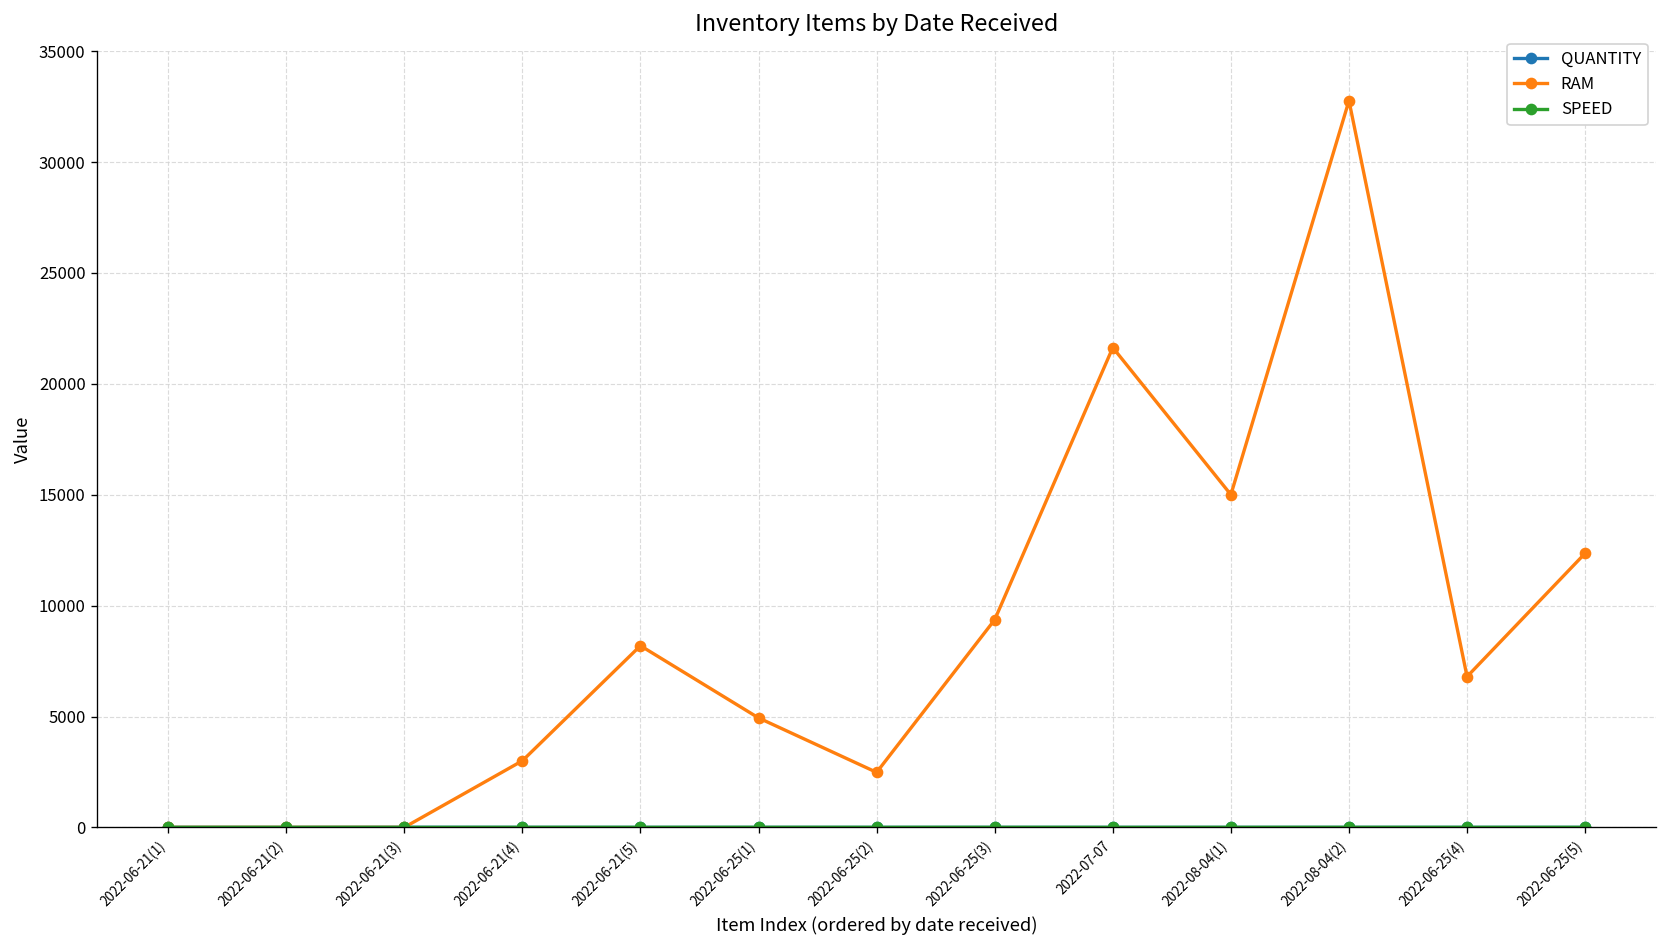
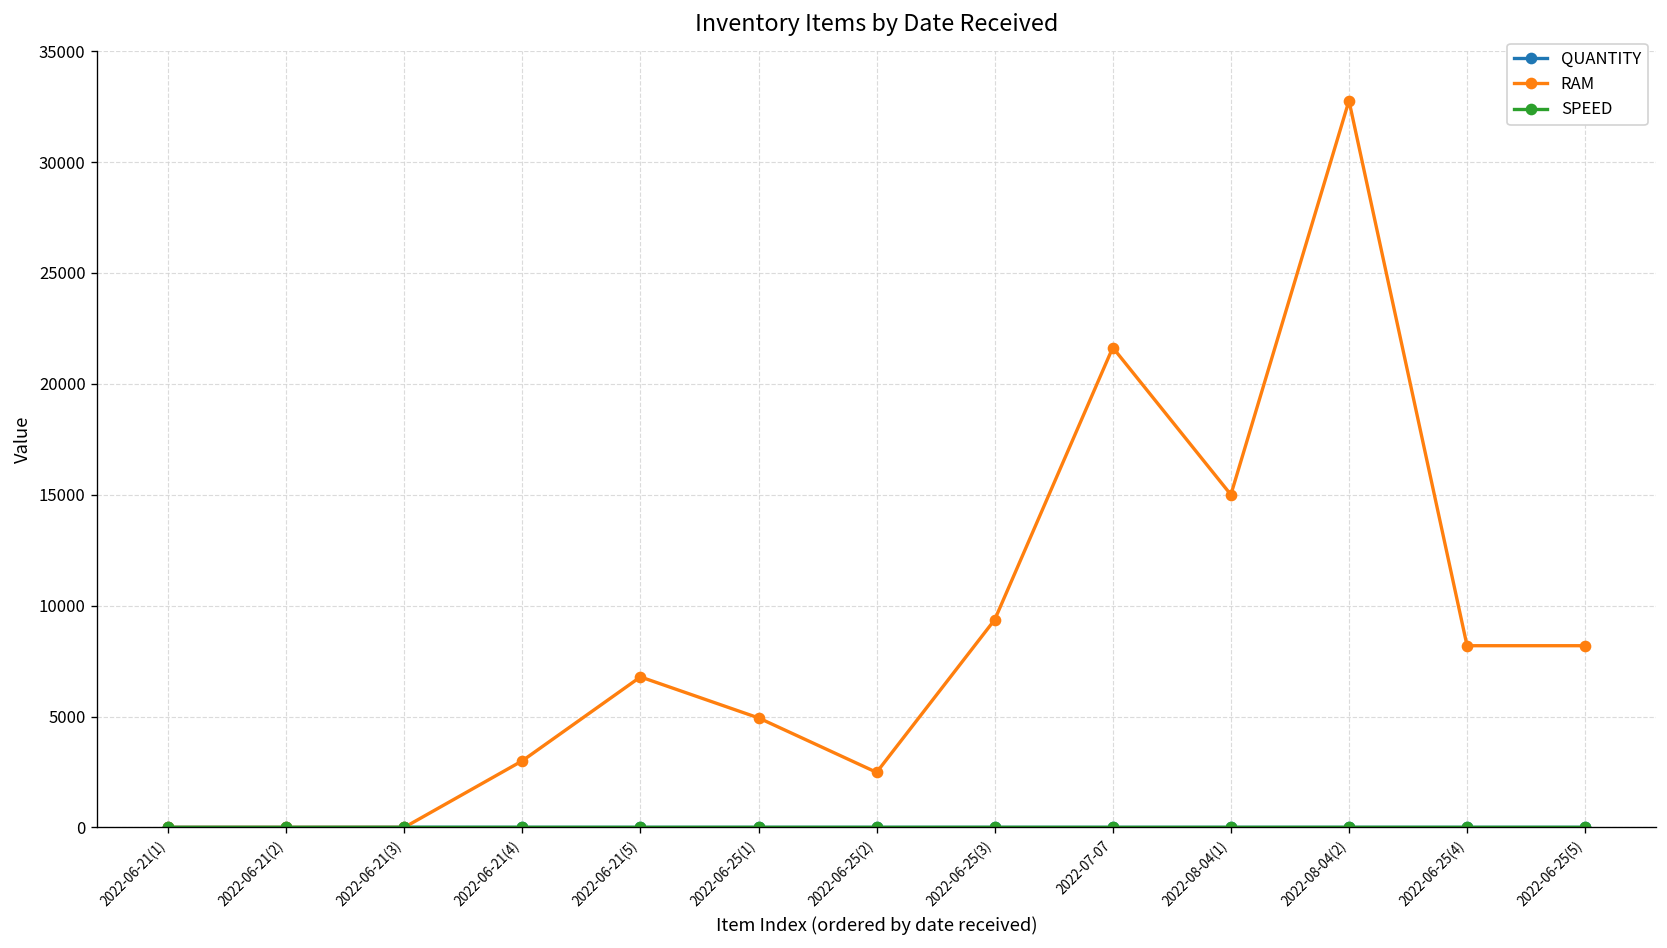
  {
    "RAM": {
      "2022-06-21(4)": 3000,
-     "2022-06-21(5)": 8200,
+     "2022-06-21(5)": 6800,
      "2022-06-25(1)": 4900,
      "2022-06-25(2)": 2500,
      "2022-06-25(3)": 9400,
      "2022-07-07": 21600,
      "2022-08-04(1)": 15000,
      "2022-08-04(2)": 32800,
-     "2022-06-25(4)": 6800,
-     "2022-06-25(5)": 12400
+     "2022-06-25(4)": 8200,
+     "2022-06-25(5)": 8200
    }
  }
